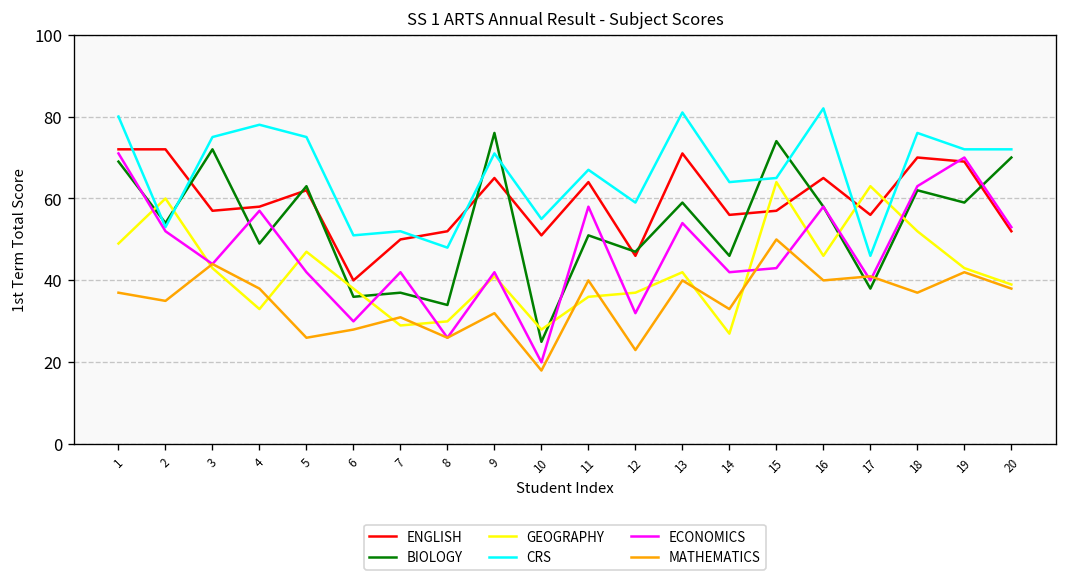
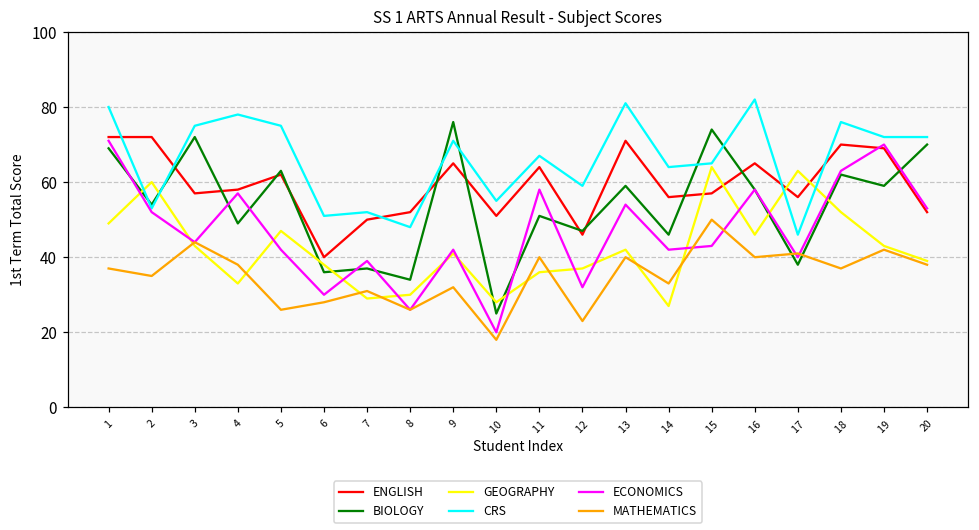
  {
    "ENGLISH": {
      "1": 72,
      "2": 72,
      "3": 57,
      "4": 58,
      "5": 62,
      "6": 40,
      "7": 50,
      "8": 52,
      "9": 65,
      "10": 51,
      "11": 64,
      "12": 46,
      "13": 71,
      "14": 56,
      "15": 57,
      "16": 65,
      "17": 56,
      "18": 70,
      "19": 69,
      "20": 52
    },
    "BIOLOGY": {
      "1": 69,
      "2": 54,
      "3": 72,
      "4": 49,
      "5": 63,
      "6": 36,
      "7": 37,
      "8": 34,
      "9": 76,
      "10": 25,
      "11": 51,
      "12": 47,
      "13": 59,
      "14": 46,
      "15": 74,
      "17": 38,
      "18": 62,
      "19": 59,
      "20": 70
    },
    "GEOGRAPHY": {
      "1": 49,
      "2": 60,
      "3": 43,
      "4": 33,
      "5": 47,
      "6": 38,
      "7": 29,
      "8": 30,
      "9": 41,
      "10": 28,
      "11": 36,
      "12": 37,
      "13": 42,
      "14": 27,
      "15": 64,
      "16": 46,
      "17": 63,
      "18": 52,
      "19": 43,
      "20": 39
    },
    "CRS": {
      "1": 80,
      "2": 53,
      "3": 75,
      "4": 78,
      "5": 75,
      "6": 51,
      "7": 52,
      "8": 48,
      "9": 71,
      "10": 55,
      "11": 67,
      "12": 59,
      "13": 81,
      "14": 64,
      "15": 65,
      "16": 82,
      "17": 46,
      "18": 76,
      "19": 72,
      "20": 72
    },
    "ECONOMICS": {
      "1": 71,
      "2": 52,
      "4": 57,
      "5": 42,
      "6": 30,
-     "7": 42,
+     "7": 39,
      "9": 42,
      "10": 20,
      "11": 58,
      "12": 32,
      "13": 54,
      "14": 42,
      "15": 43,
      "17": 40,
      "18": 63,
      "19": 70,
      "20": 53
    },
    "MATHEMATICS": {
      "1": 37,
      "2": 35,
      "4": 38,
      "5": 26,
      "6": 28,
      "7": 31,
      "9": 32,
      "10": 18,
      "11": 40,
      "12": 23,
      "13": 40,
      "14": 33,
      "15": 50,
      "16": 40,
      "17": 41,
      "18": 37,
      "19": 42,
      "20": 38
    }
  }
